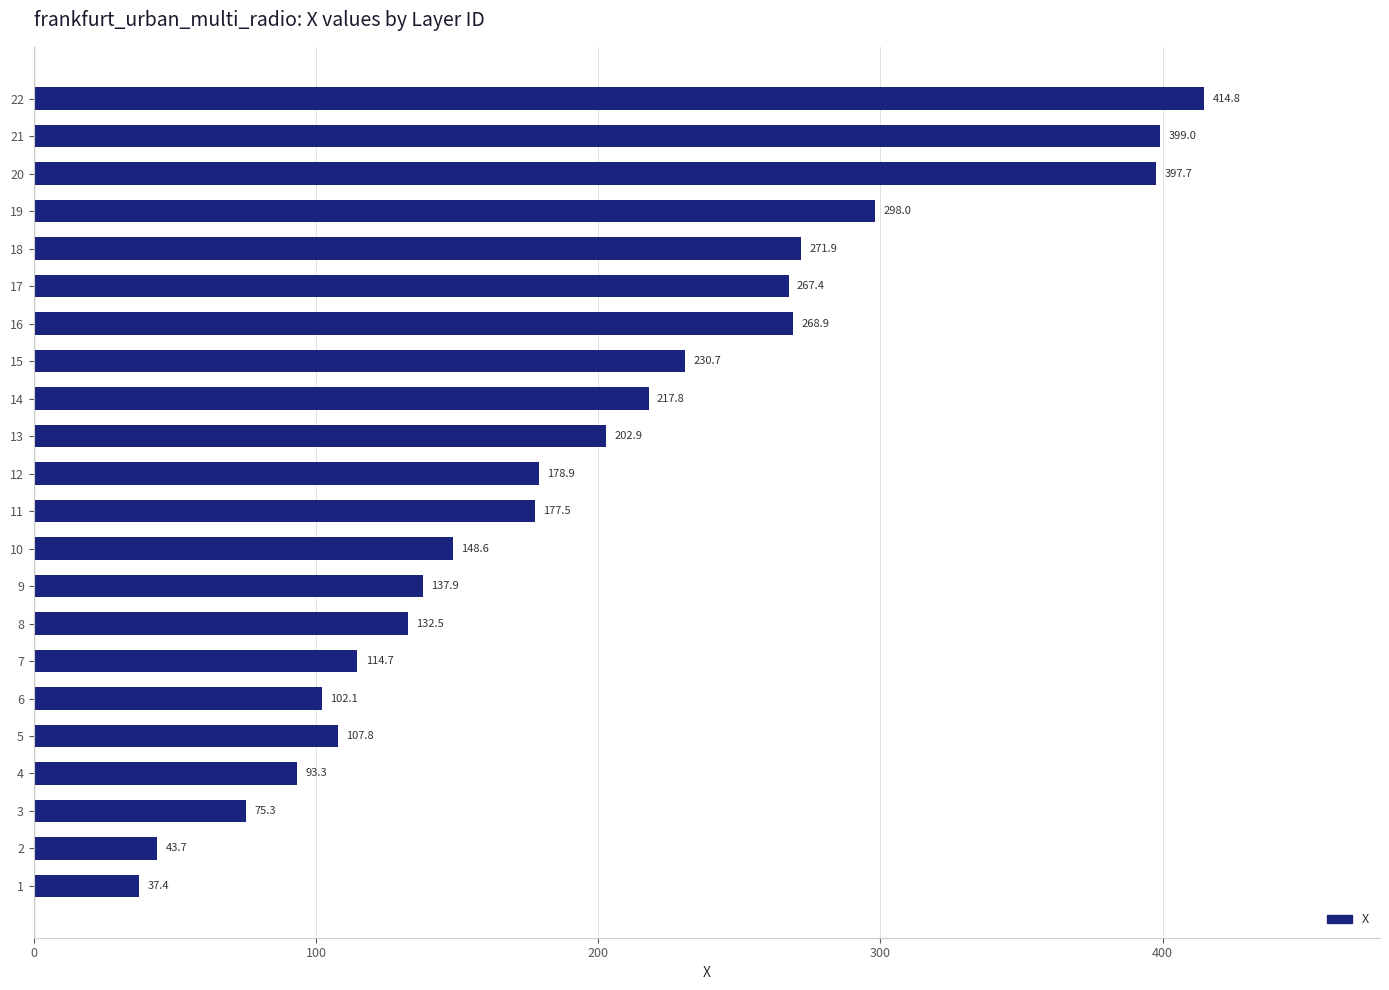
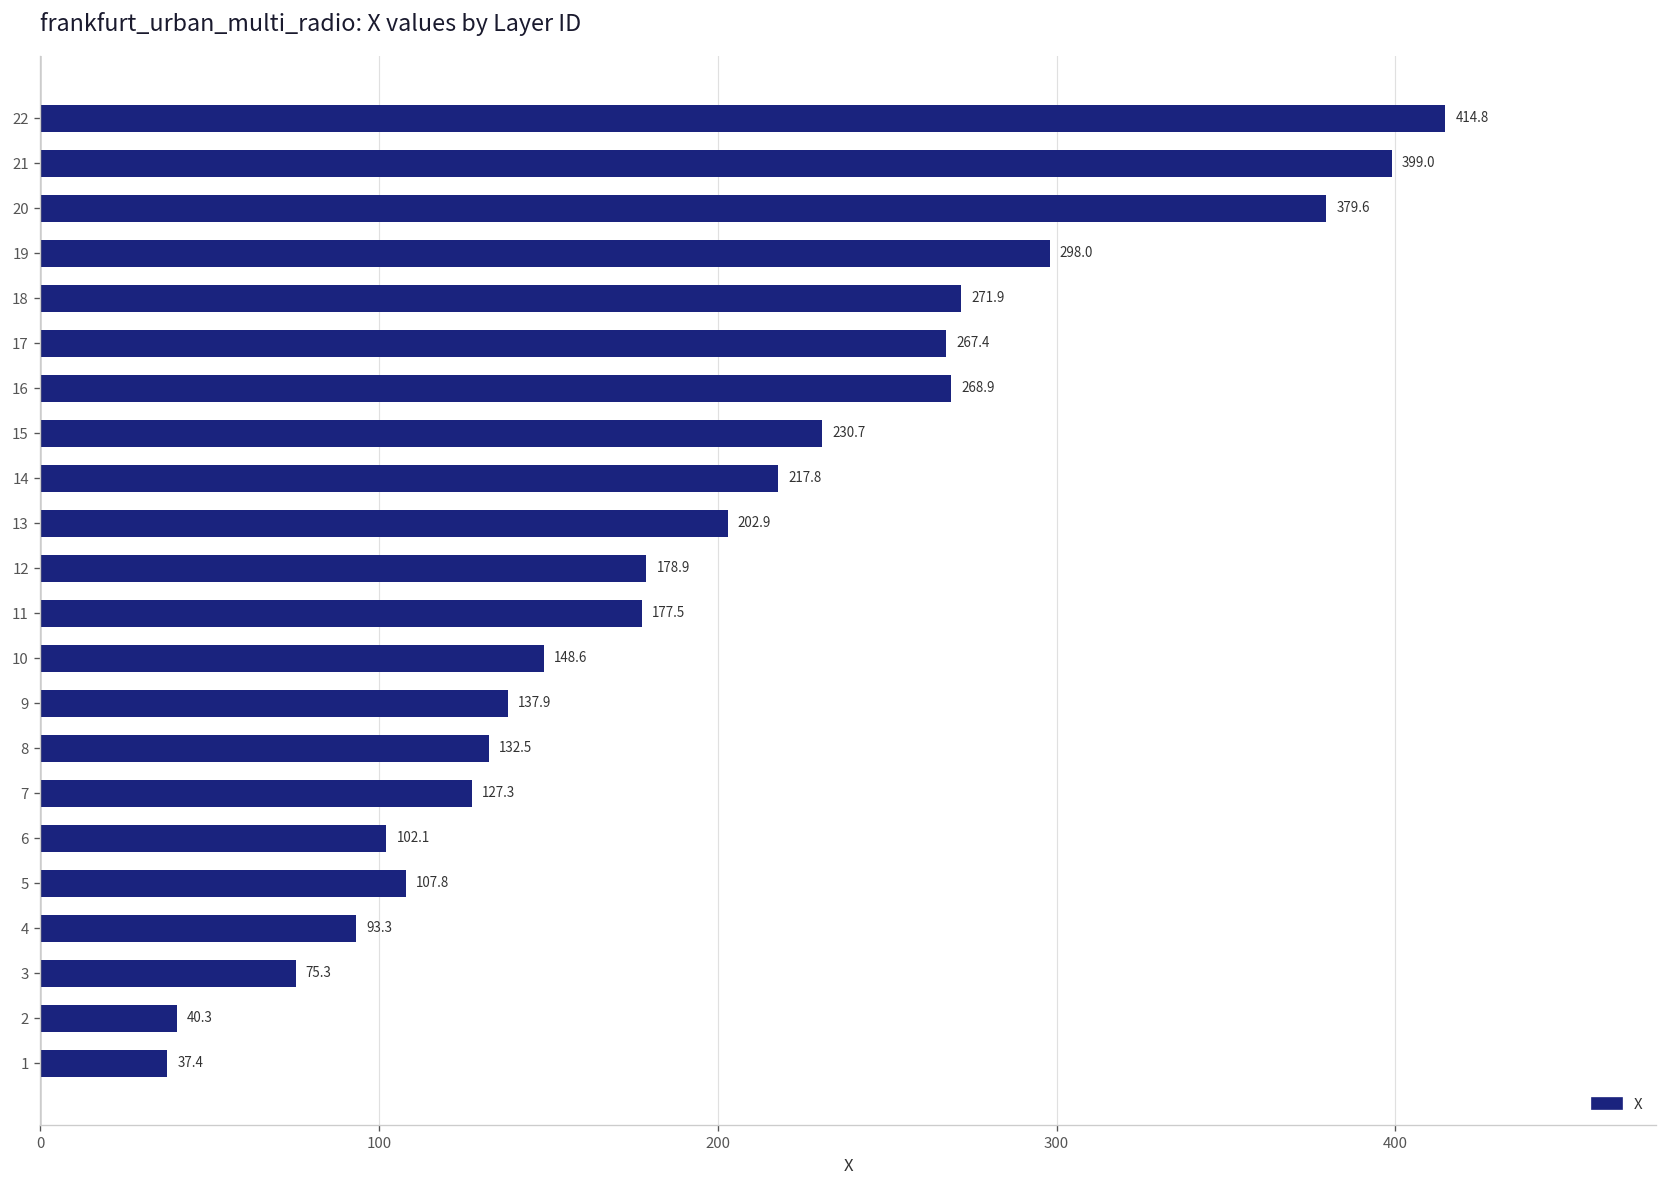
  {
    "22": 414.8,
    "21": 399.0,
-   "20": 397.7,
+   "20": 379.6,
    "19": 298.0,
    "18": 271.9,
    "17": 267.4,
    "16": 268.9,
    "15": 230.7,
    "14": 217.8,
    "13": 202.9,
    "12": 178.9,
    "11": 177.5,
    "10": 148.6,
    "9": 137.9,
    "8": 132.5,
-   "7": 114.7,
+   "7": 127.3,
    "6": 102.1,
    "5": 107.8,
    "4": 93.3,
    "3": 75.3,
-   "2": 43.7,
+   "2": 40.3,
    "1": 37.4
  }
